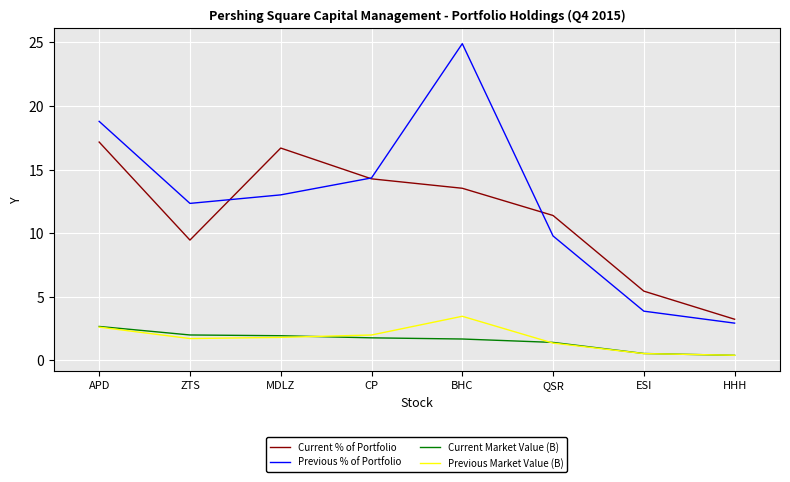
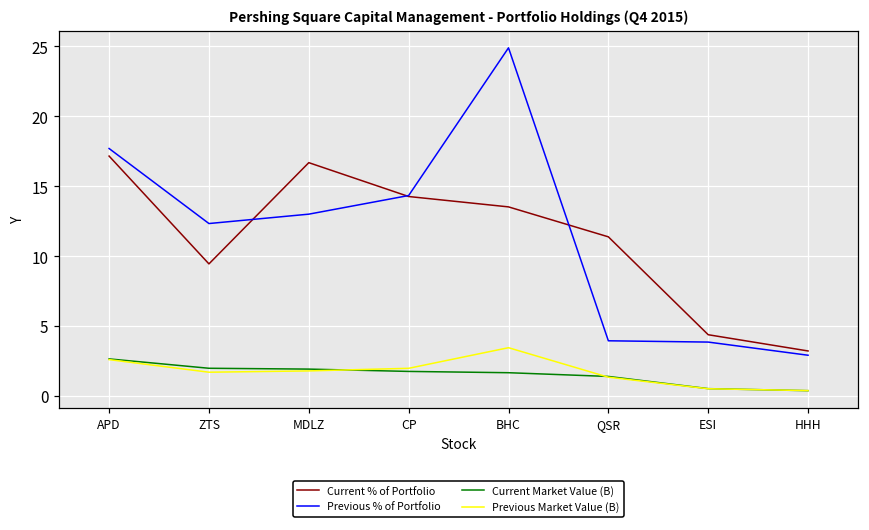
  {
    "Current % of Portfolio": {
      "APD": 17.2,
      "ZTS": 9.5,
      "MDLZ": 16.7,
      "BHC": 13.5,
      "QSR": 11.4,
-     "ESI": 5.4,
+     "ESI": 4.4,
      "HHH": 3.2
    },
    "Previous % of Portfolio": {
-     "APD": 18.8,
+     "APD": 17.7,
      "ZTS": 12.3,
      "MDLZ": 13.0,
      "BHC": 24.9,
-     "QSR": 9.8,
+     "QSR": 4.0,
      "ESI": 3.9,
      "HHH": 2.9
    },
    "Current Market Value (B)": {
      "ZTS": 2.0,
      "CP": 1.8,
      "BHC": 1.7
    },
    "Previous Market Value (B)": {
      "ZTS": 1.7,
      "CP": 2.0,
      "BHC": 3.5
    }
  }
